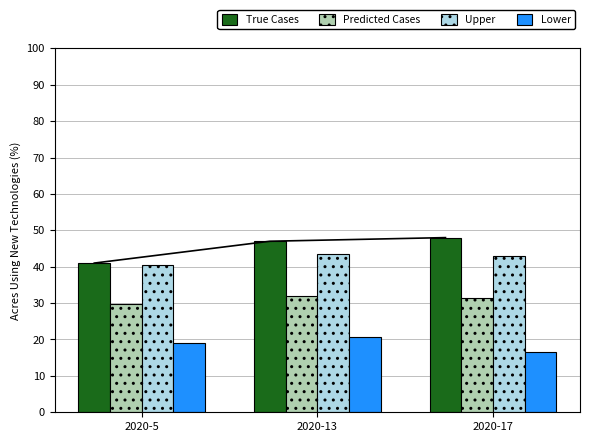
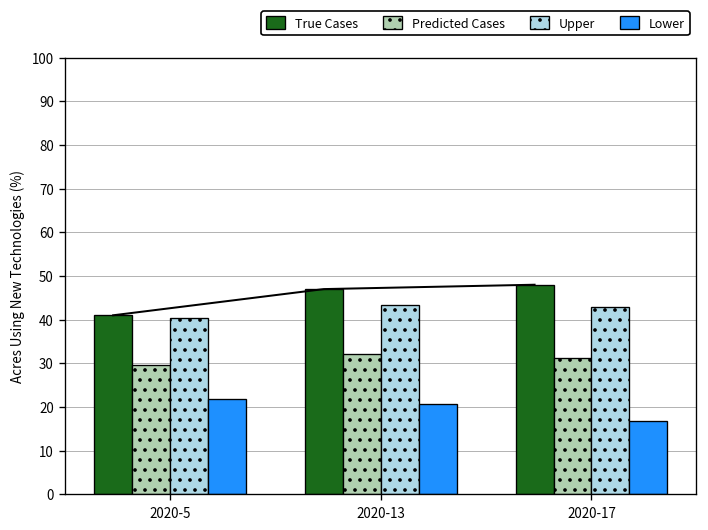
  {
    "True Cases": {
      "2020-5": 41,
      "2020-13": 47,
      "2020-17": 48
    },
    "Lower": {
-     "2020-5": 19,
+     "2020-5": 22,
      "2020-13": 21,
      "2020-17": 17
    }
  }
